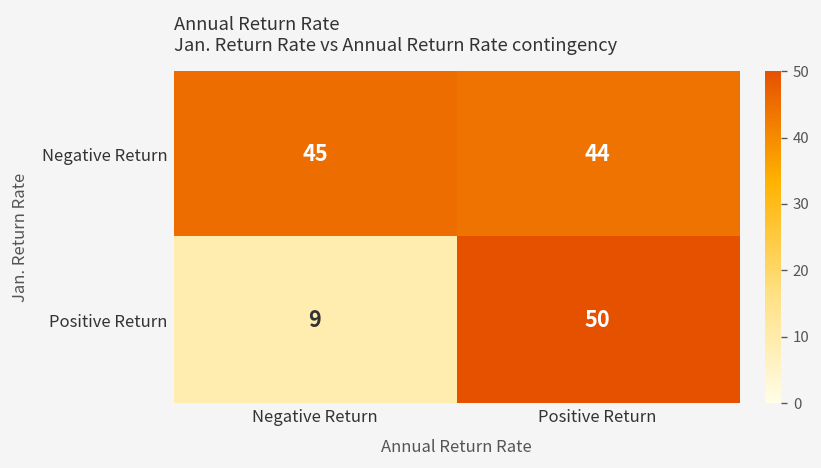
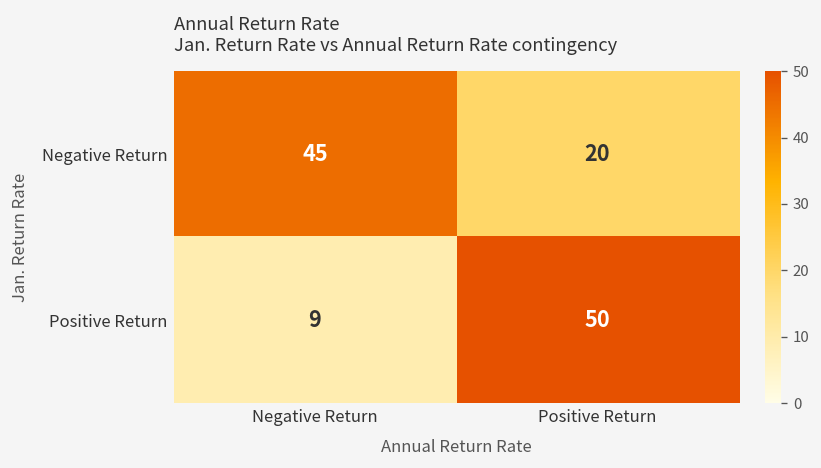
  {
    "Negative Return": {
      "Negative Return": 45,
-     "Positive Return": 44
+     "Positive Return": 20
    },
    "Positive Return": {
      "Negative Return": 9,
      "Positive Return": 50
    }
  }
